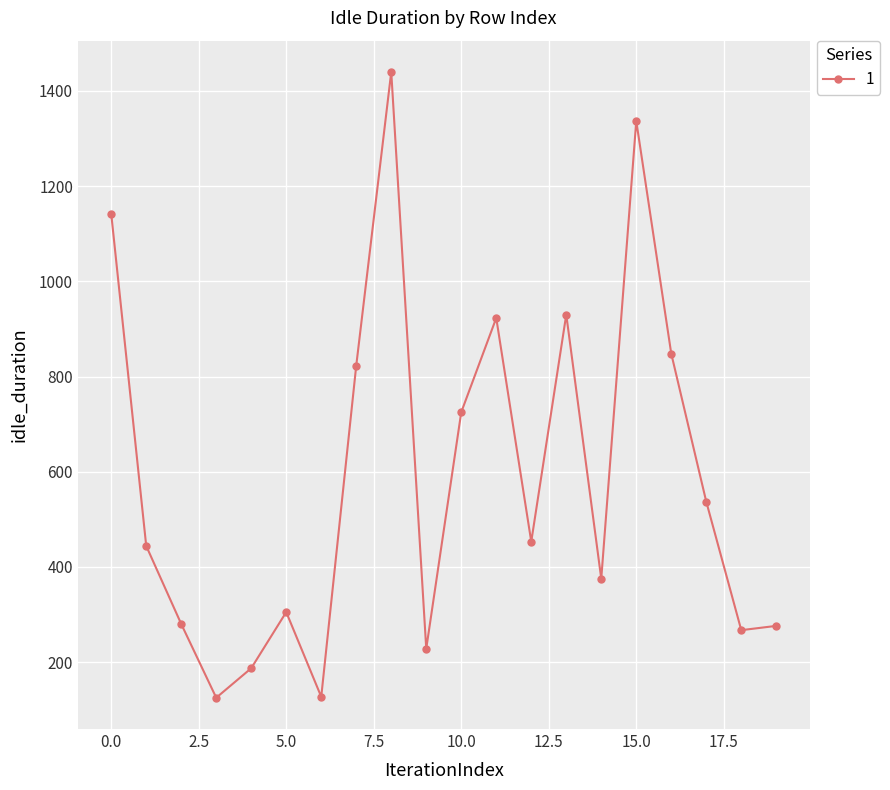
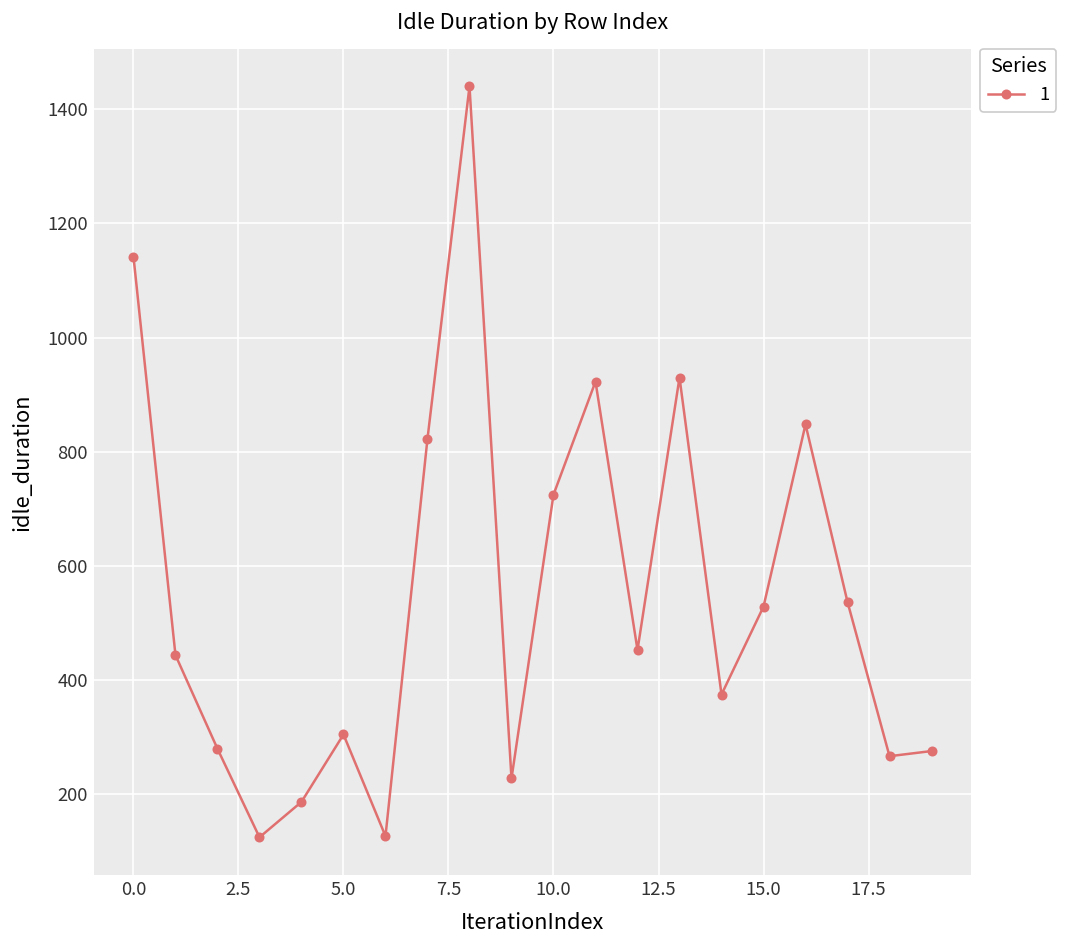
  {
    "0.0": 1140,
    "5.0": 310,
    "10.0": 730,
-   "15.0": 1340
+   "15.0": 530
  }
